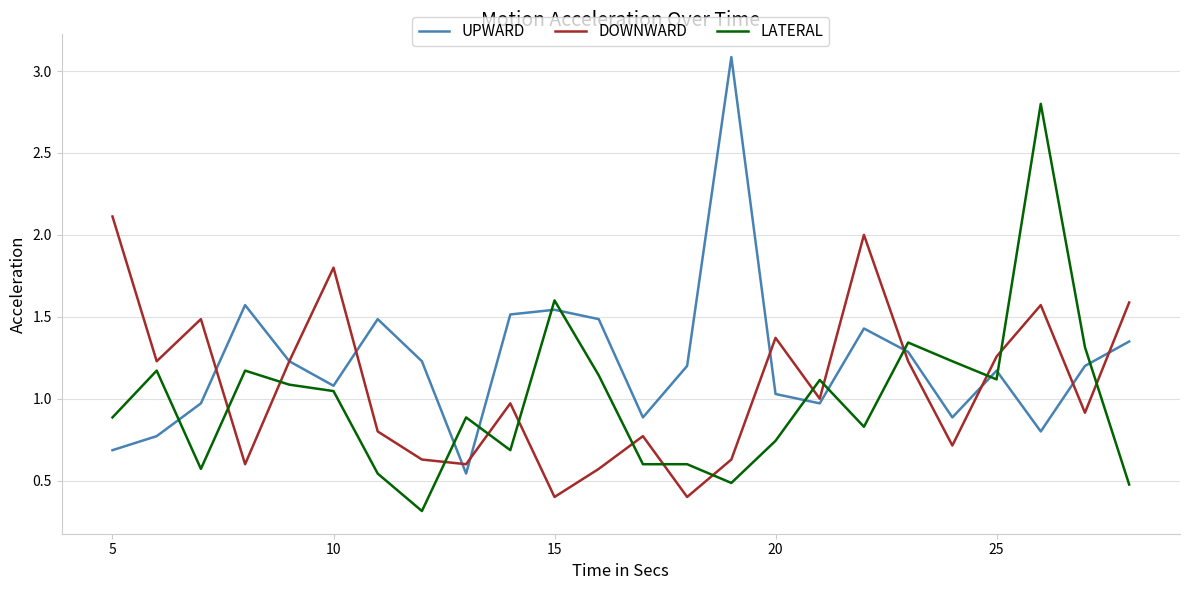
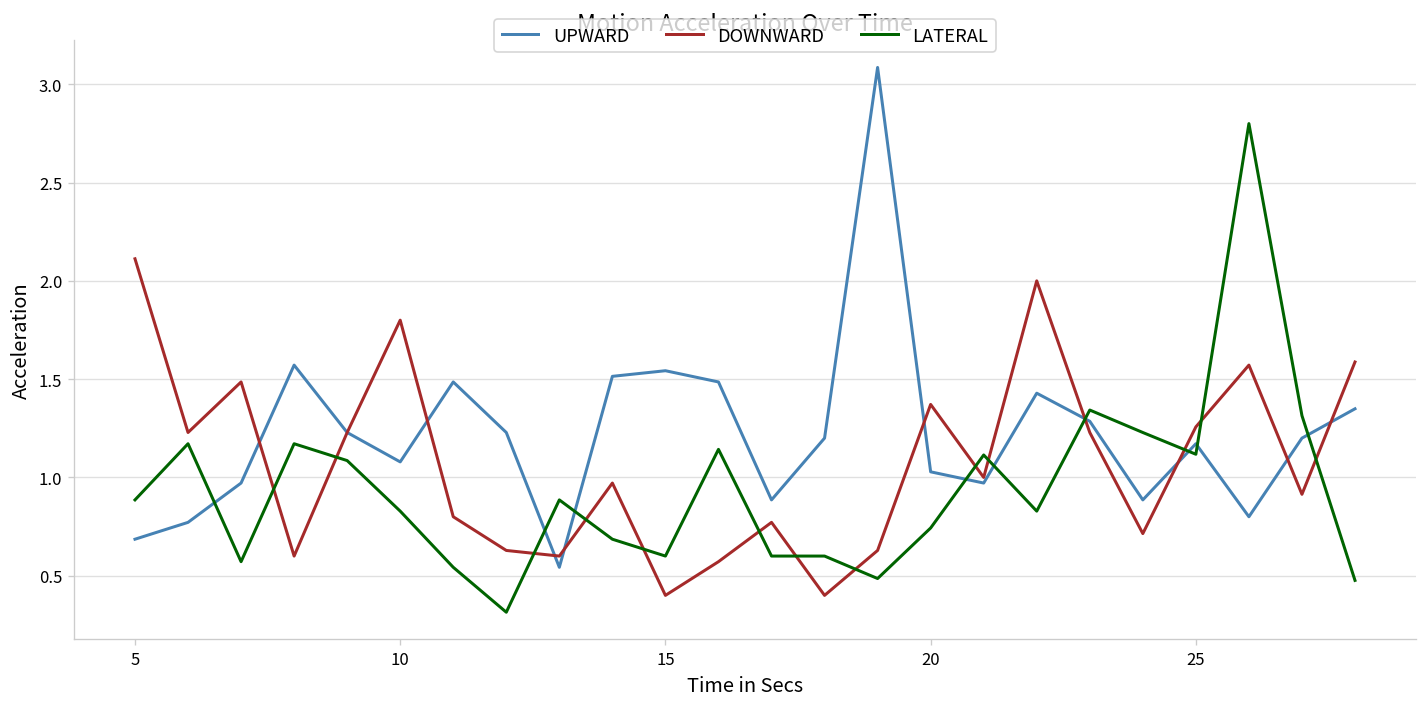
  {
    "UPWARD": {
      "5": 0.69,
      "10": 1.08,
      "15": 1.54,
      "20": 1.03,
      "25": 1.17
    },
    "DOWNWARD": {
      "5": 2.11,
      "10": 1.80,
      "15": 0.40,
      "20": 1.37,
      "25": 1.26
    },
    "LATERAL": {
      "5": 0.89,
-     "10": 1.05,
-     "15": 1.6,
+     "10": 0.83,
+     "15": 0.6,
      "20": 0.74,
      "25": 1.12
    }
  }
